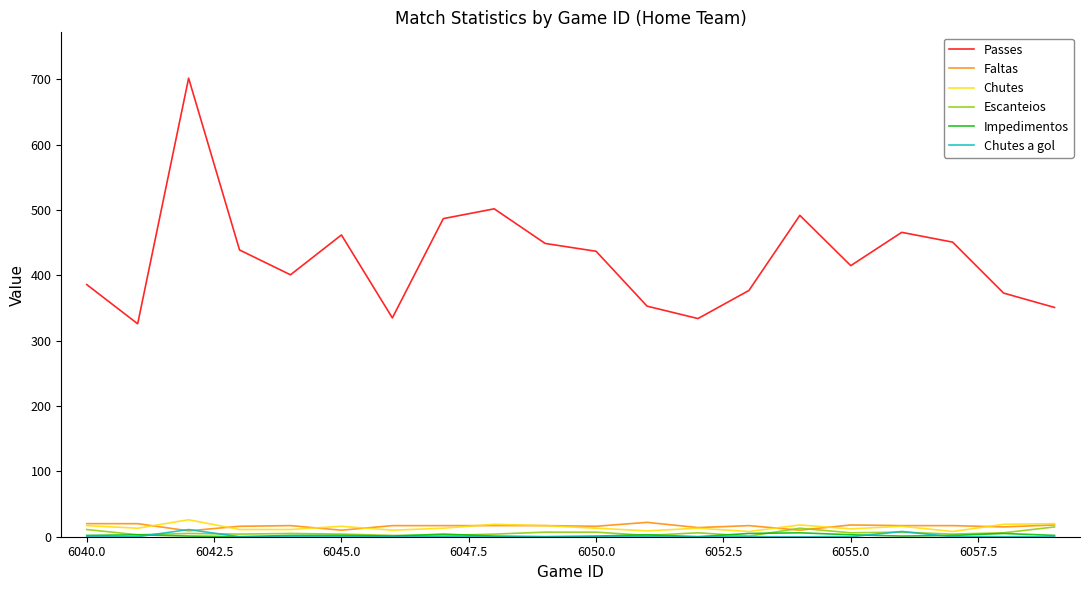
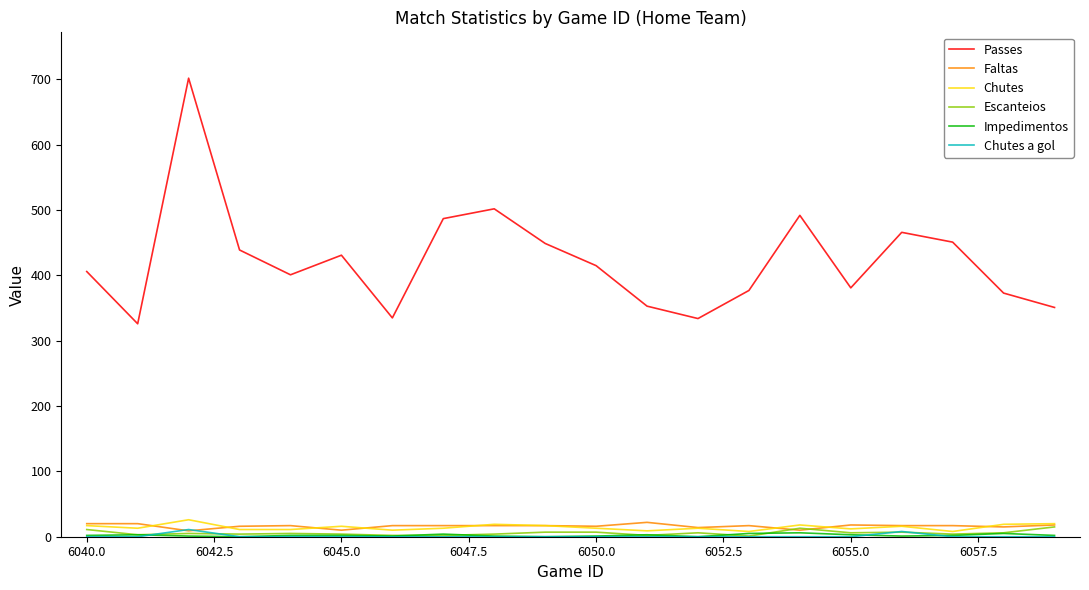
  {
    "Passes": {
-     "6040.0": 390,
-     "6045.0": 460,
-     "6050.0": 440,
-     "6055.0": 420
+     "6040.0": 410,
+     "6045.0": 430,
+     "6050.0": 420,
+     "6055.0": 380
    },
    "Faltas": {
      "6045.0": 10,
      "6055.0": 20
    },
    "Chutes": {
      "6045.0": 20,
      "6055.0": 10
    },
    "Escanteios": {
      "6040.0": 10,
      "6050.0": 10
    }
  }
